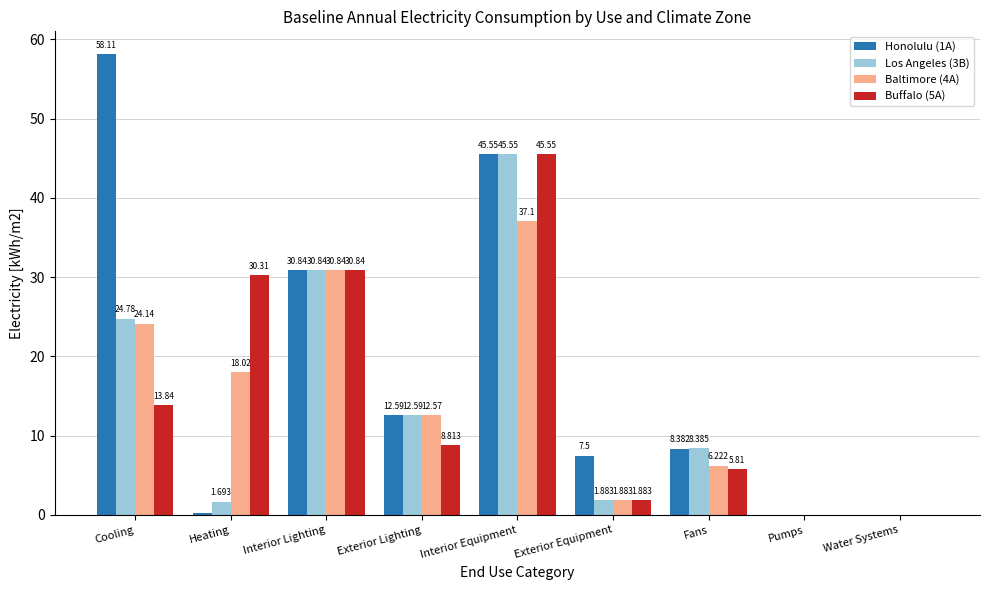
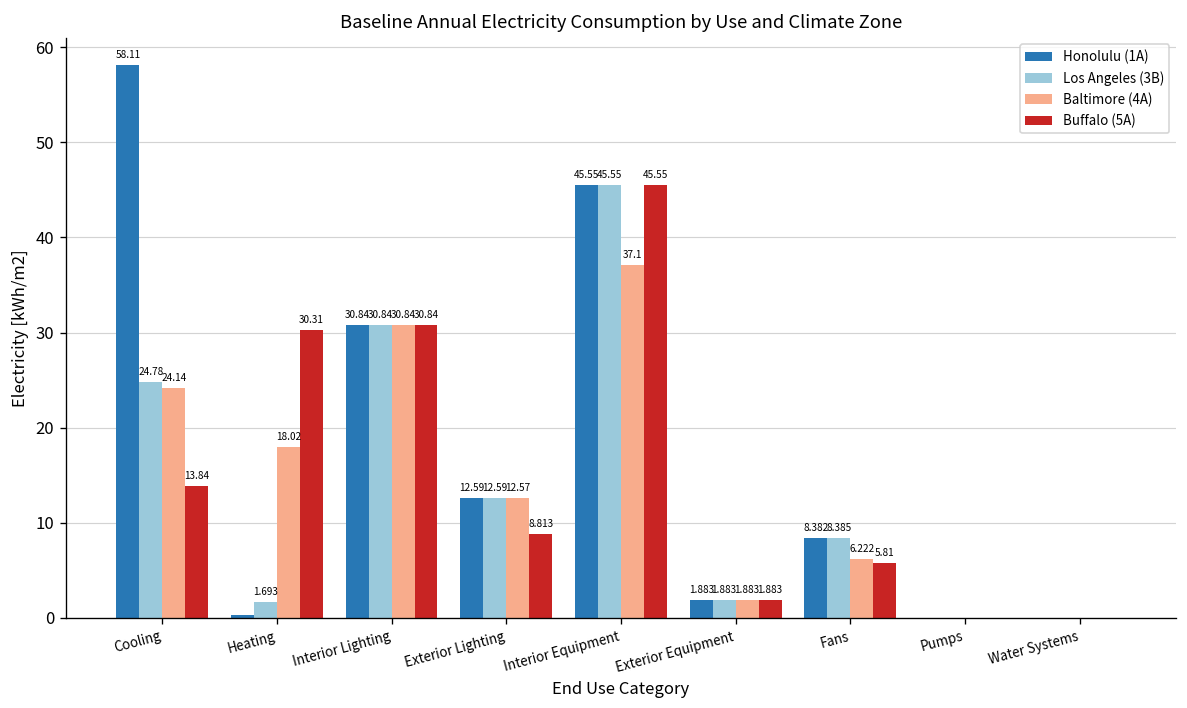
  {
    "Honolulu (1A)": {
      "Cooling": 58.11,
      "Interior Lighting": 30.84,
      "Exterior Lighting": 12.59,
      "Interior Equipment": 45.55,
-     "Exterior Equipment": 7.5,
+     "Exterior Equipment": 1.883,
      "Fans": 8.382
    },
    "Los Angeles (3B)": {
      "Cooling": 24.78,
      "Heating": 1.693,
      "Interior Lighting": 30.84,
      "Exterior Lighting": 12.59,
      "Interior Equipment": 45.55,
      "Exterior Equipment": 1.883,
      "Fans": 8.385
    },
    "Baltimore (4A)": {
      "Cooling": 24.14,
      "Heating": 18.02,
      "Interior Lighting": 30.84,
      "Exterior Lighting": 12.57,
      "Interior Equipment": 37.1,
      "Exterior Equipment": 1.883,
      "Fans": 6.222
    },
    "Buffalo (5A)": {
      "Cooling": 13.84,
      "Heating": 30.31,
      "Interior Lighting": 30.84,
      "Exterior Lighting": 8.813,
      "Interior Equipment": 45.55,
      "Exterior Equipment": 1.883,
      "Fans": 5.81
    }
  }
